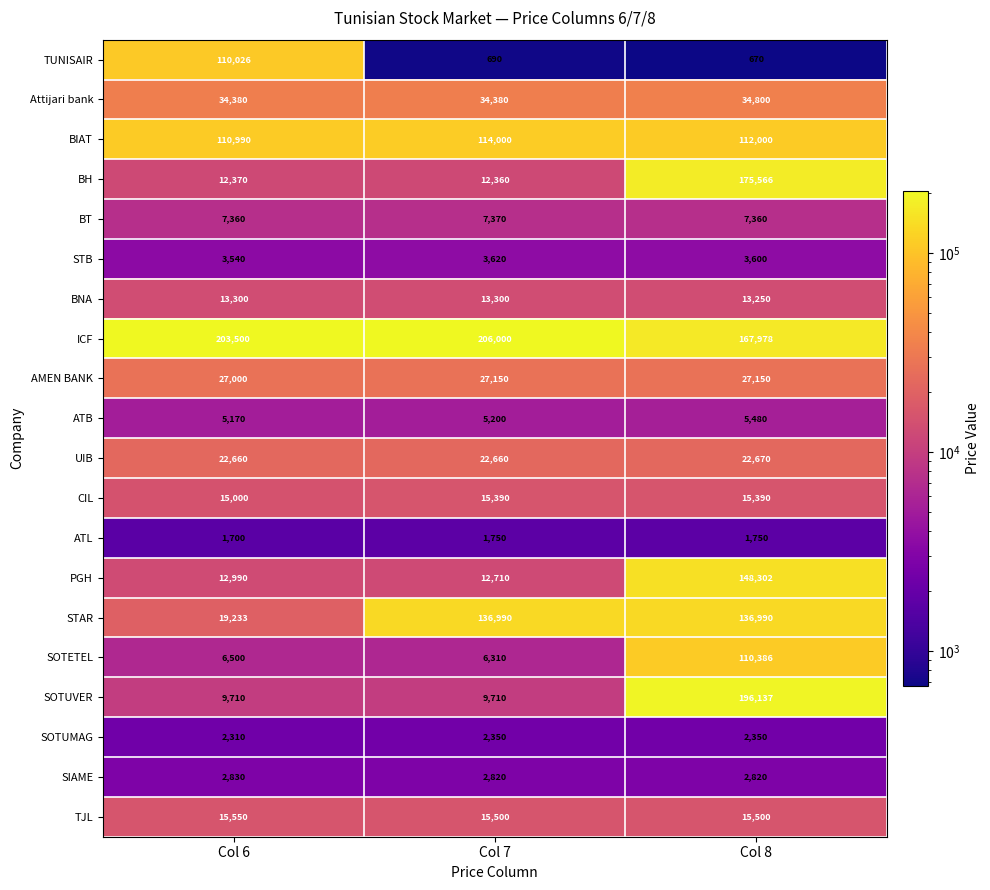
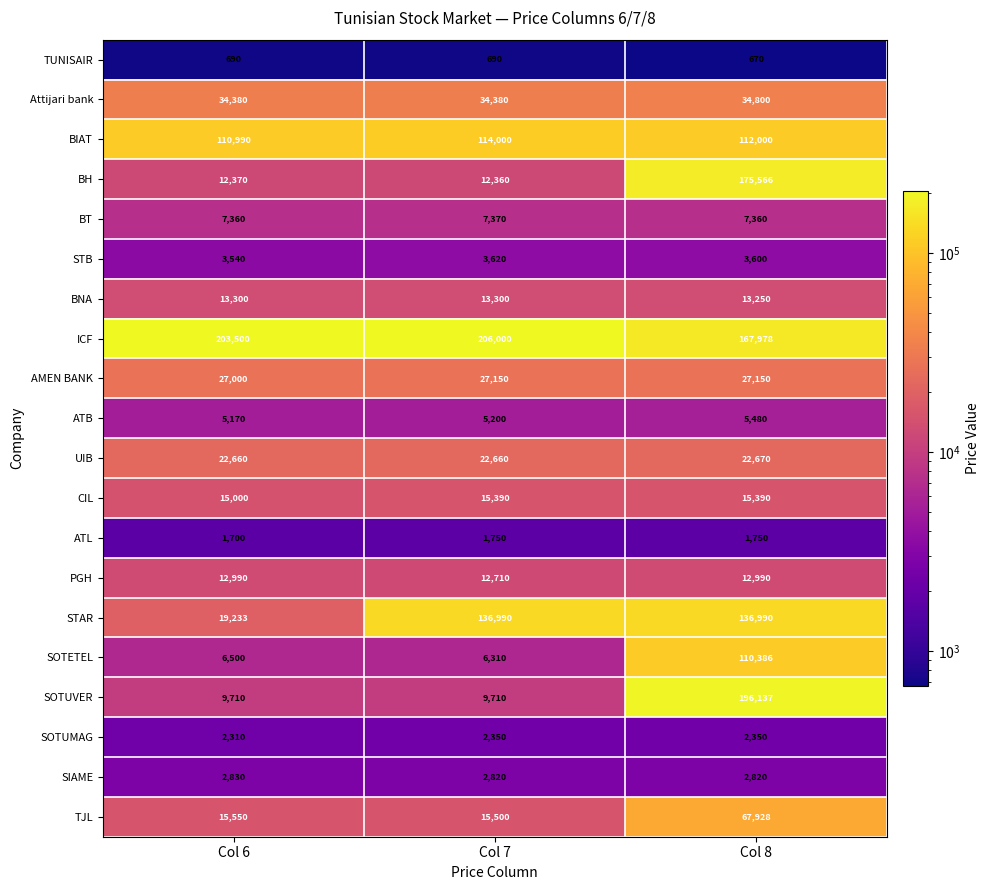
  {
    "TUNISAIR": {
-     "Col 6": "110,026",
+     "Col 6": "690",
      "Col 7": "690",
      "Col 8": "670"
    },
    "Attijari bank": {
      "Col 6": "34,380",
      "Col 7": "34,380",
      "Col 8": "34,800"
    },
    "BIAT": {
      "Col 6": "110,990",
      "Col 7": "114,000",
      "Col 8": "112,000"
    },
    "BH": {
      "Col 6": "12,370",
      "Col 7": "12,360",
      "Col 8": "175,566"
    },
    "BT": {
      "Col 6": "7,360",
      "Col 7": "7,370",
      "Col 8": "7,360"
    },
    "STB": {
      "Col 6": "3,540",
      "Col 7": "3,620",
      "Col 8": "3,600"
    },
    "BNA": {
      "Col 6": "13,300",
      "Col 7": "13,300",
      "Col 8": "13,250"
    },
    "ICF": {
      "Col 6": "203,500",
      "Col 7": "206,000",
      "Col 8": "167,978"
    },
    "AMEN BANK": {
      "Col 6": "27,000",
      "Col 7": "27,150",
      "Col 8": "27,150"
    },
    "ATB": {
      "Col 6": "5,170",
      "Col 7": "5,200",
      "Col 8": "5,480"
    },
    "UIB": {
      "Col 6": "22,660",
      "Col 7": "22,660",
      "Col 8": "22,670"
    },
    "CIL": {
      "Col 6": "15,000",
      "Col 7": "15,390",
      "Col 8": "15,390"
    },
    "ATL": {
      "Col 6": "1,700",
      "Col 7": "1,750",
      "Col 8": "1,750"
    },
    "PGH": {
      "Col 6": "12,990",
      "Col 7": "12,710",
-     "Col 8": "148,302"
+     "Col 8": "12,990"
    },
    "STAR": {
      "Col 6": "19,233",
      "Col 7": "136,990",
      "Col 8": "136,990"
    },
    "SOTETEL": {
      "Col 6": "6,500",
      "Col 7": "6,310",
      "Col 8": "110,386"
    },
    "SOTUVER": {
      "Col 6": "9,710",
      "Col 7": "9,710",
      "Col 8": "196,137"
    },
    "SOTUMAG": {
      "Col 6": "2,310",
      "Col 7": "2,350",
      "Col 8": "2,350"
    },
    "SIAME": {
      "Col 6": "2,830",
      "Col 7": "2,820",
      "Col 8": "2,820"
    },
    "TJL": {
      "Col 6": "15,550",
      "Col 7": "15,500",
-     "Col 8": "15,500"
+     "Col 8": "67,928"
    }
  }
